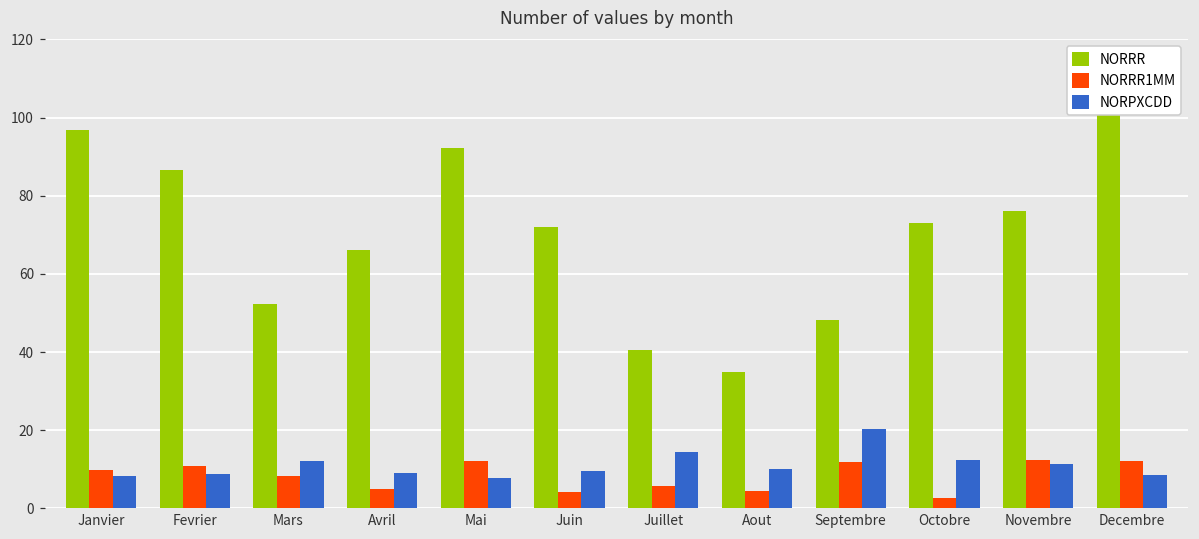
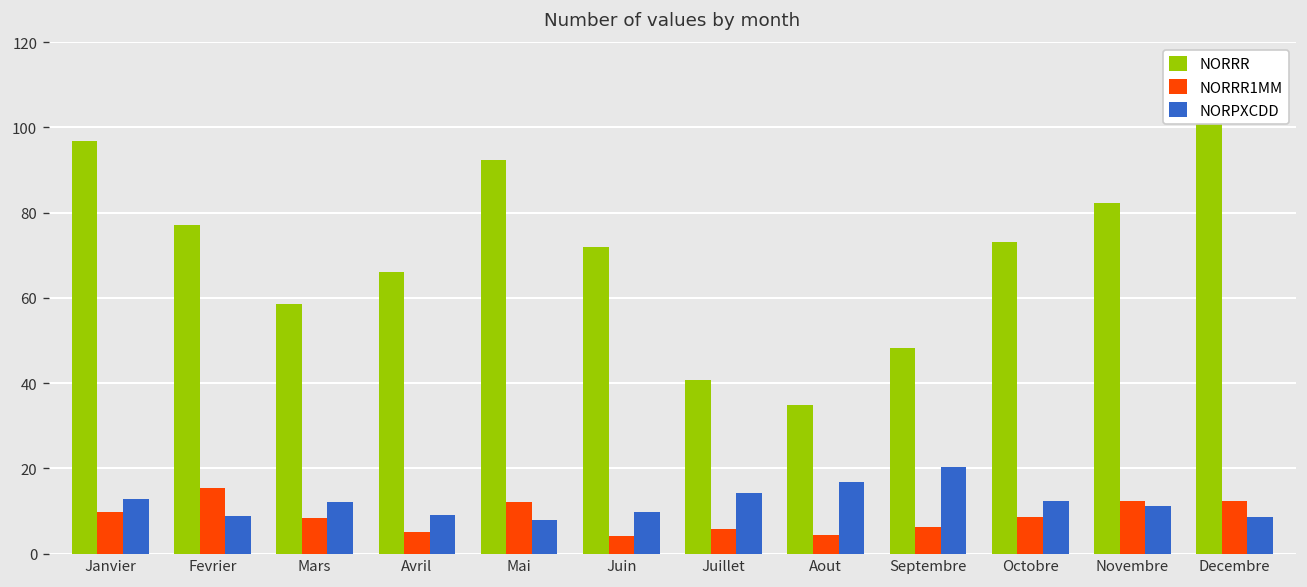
  {
    "NORRR": {
      "Janvier": 97,
-     "Fevrier": 87,
-     "Mars": 52,
+     "Fevrier": 77,
+     "Mars": 58,
      "Avril": 66,
      "Mai": 92,
      "Juin": 72,
      "Juillet": 41,
      "Aout": 35,
      "Septembre": 48,
      "Octobre": 73,
-     "Novembre": 76
+     "Novembre": 82
    },
    "NORRR1MM": {
      "Janvier": 10,
-     "Fevrier": 11,
+     "Fevrier": 15,
      "Mars": 8,
      "Avril": 5,
      "Mai": 12,
      "Juin": 4,
      "Juillet": 6,
      "Aout": 4,
-     "Septembre": 12,
-     "Octobre": 3,
+     "Septembre": 6,
+     "Octobre": 8,
      "Novembre": 12,
      "Decembre": 12
    },
    "NORPXCDD": {
-     "Janvier": 8,
+     "Janvier": 13,
      "Fevrier": 9,
      "Mars": 12,
      "Avril": 9,
      "Mai": 8,
      "Juin": 10,
      "Juillet": 14,
-     "Aout": 10,
+     "Aout": 17,
      "Septembre": 20,
      "Octobre": 12,
      "Novembre": 11,
      "Decembre": 8
    }
  }
